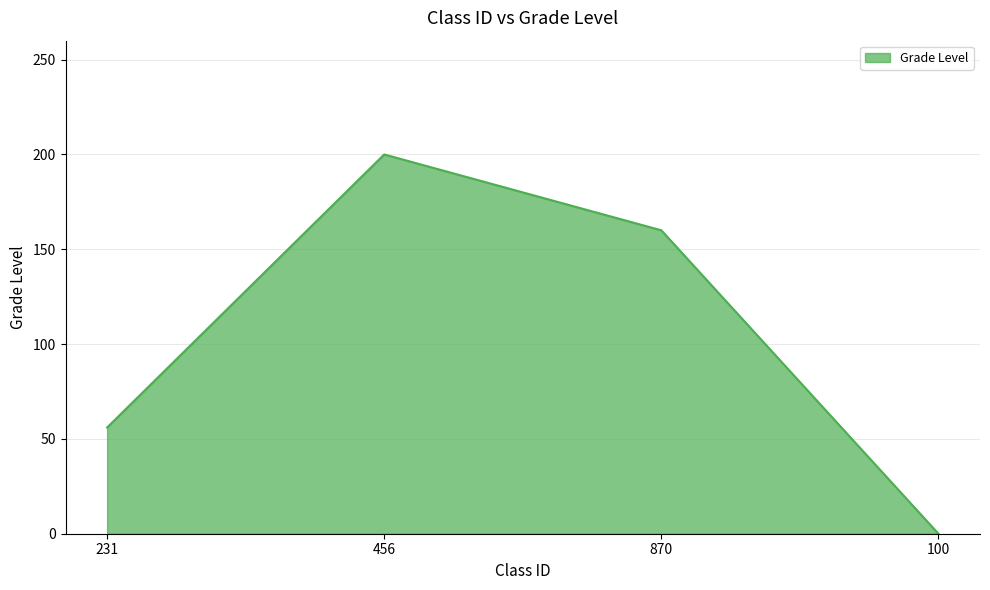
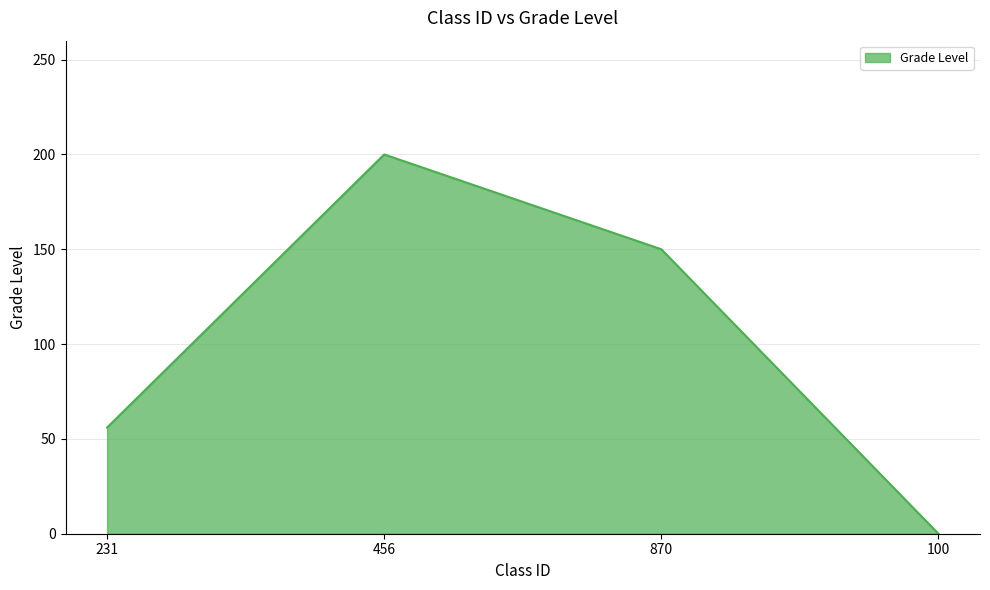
  {
    "231": 56,
    "456": 200,
-   "870": 160,
+   "870": 150,
    "100": 0
  }
